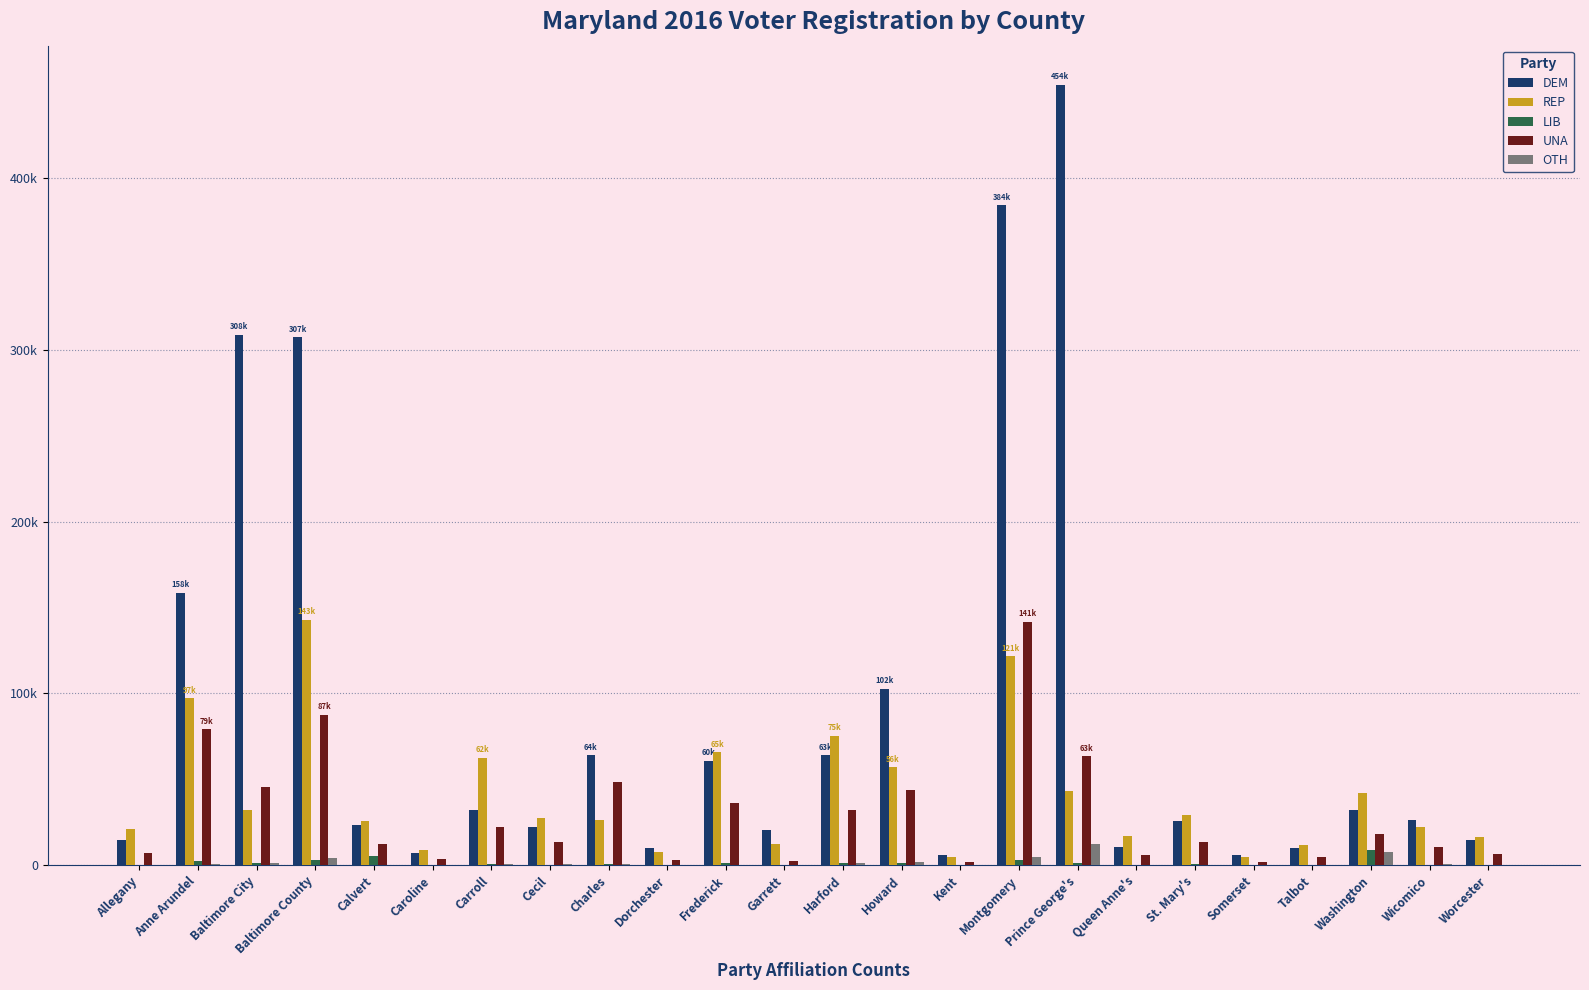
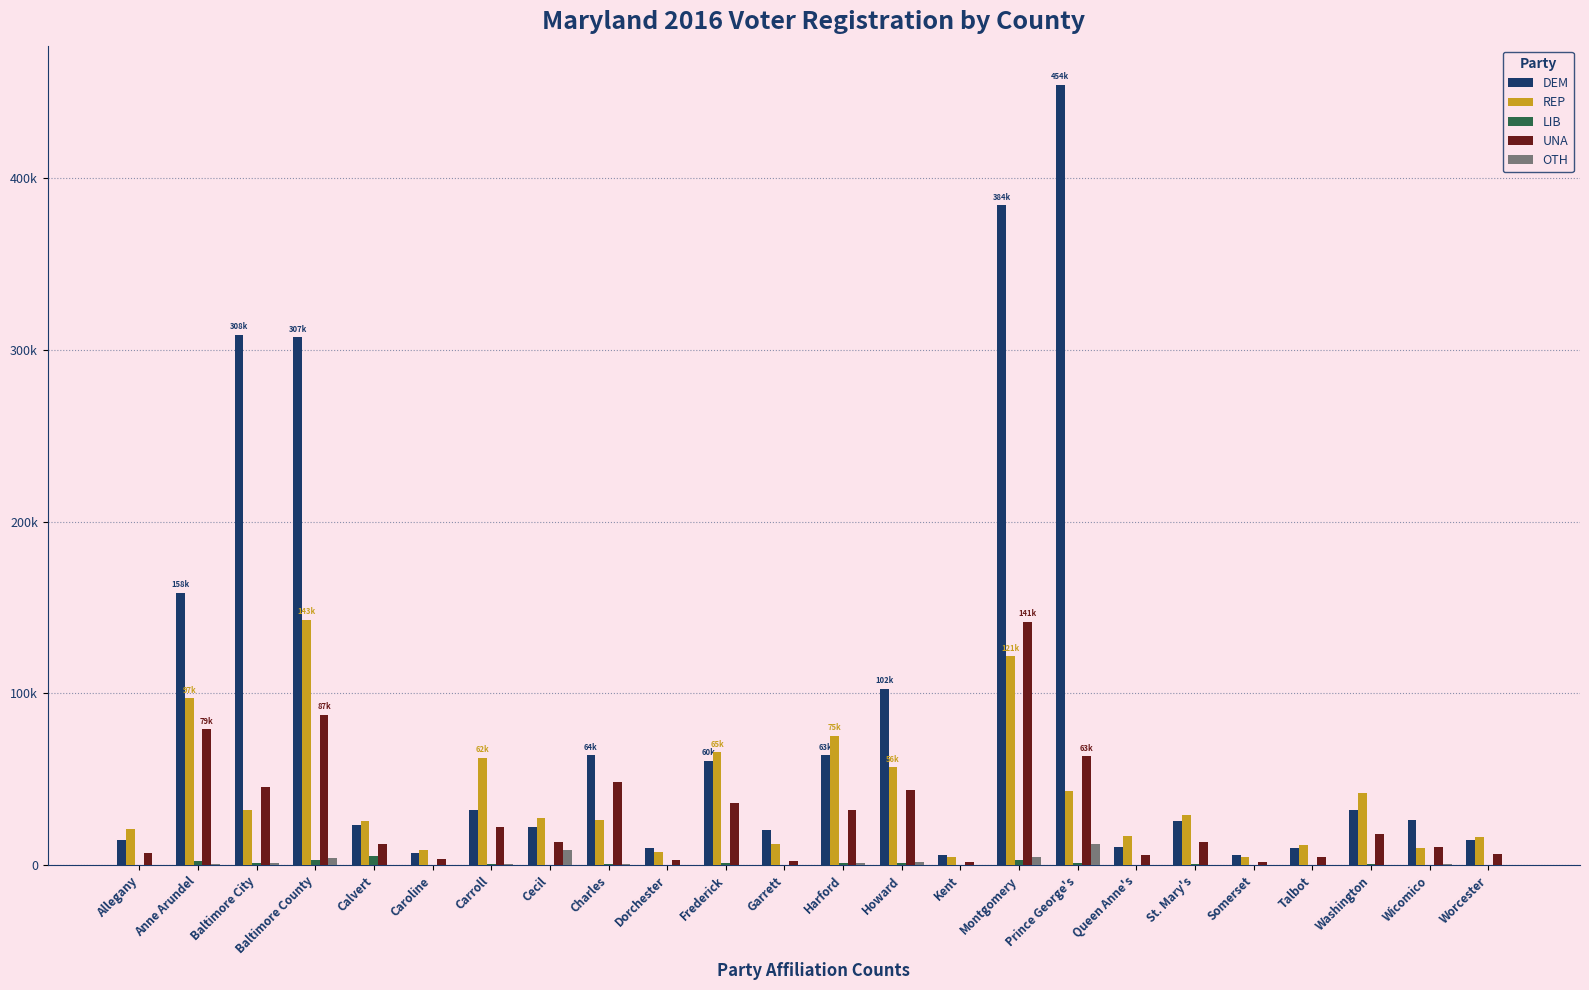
  {
    "DEM": {
      "Baltimore County": "307k",
      "Charles": "64k",
      "Montgomery": "384k",
      "Prince George's": "454k"
    },
    "REP": {
      "Allegany": "21000",
      "Baltimore City": "32000",
      "Calvert": "26000",
      "Caroline": "9000",
      "Cecil": "28000",
      "Charles": "26000",
      "Dorchester": "8000",
      "Garrett": "12000",
      "Kent": "5000",
      "Prince George's": "43000",
      "Queen Anne's": "17000",
      "St. Mary's": "29000",
      "Somerset": "5000",
      "Talbot": "12000",
      "Washington": "42000",
-     "Wicomico": "22000",
+     "Wicomico": "10000",
      "Worcester": "16000"
    },
    "LIB": {
      "Anne Arundel": "2000",
      "Baltimore County": "3000",
      "Calvert": "6000",
      "Montgomery": "3000",
-     "Washington": "9000"
+     "Washington": "1000"
    },
    "UNA": {
      "Anne Arundel": "79k"
    },
    "OTH": {
      "Baltimore City": "2000",
      "Baltimore County": "4000",
-     "Cecil": "1000",
+     "Cecil": "9000",
      "Howard": "2000",
      "Montgomery": "5000",
      "Prince George's": "12000",
-     "Washington": "8000"
+     "Washington": "0"
    }
  }
